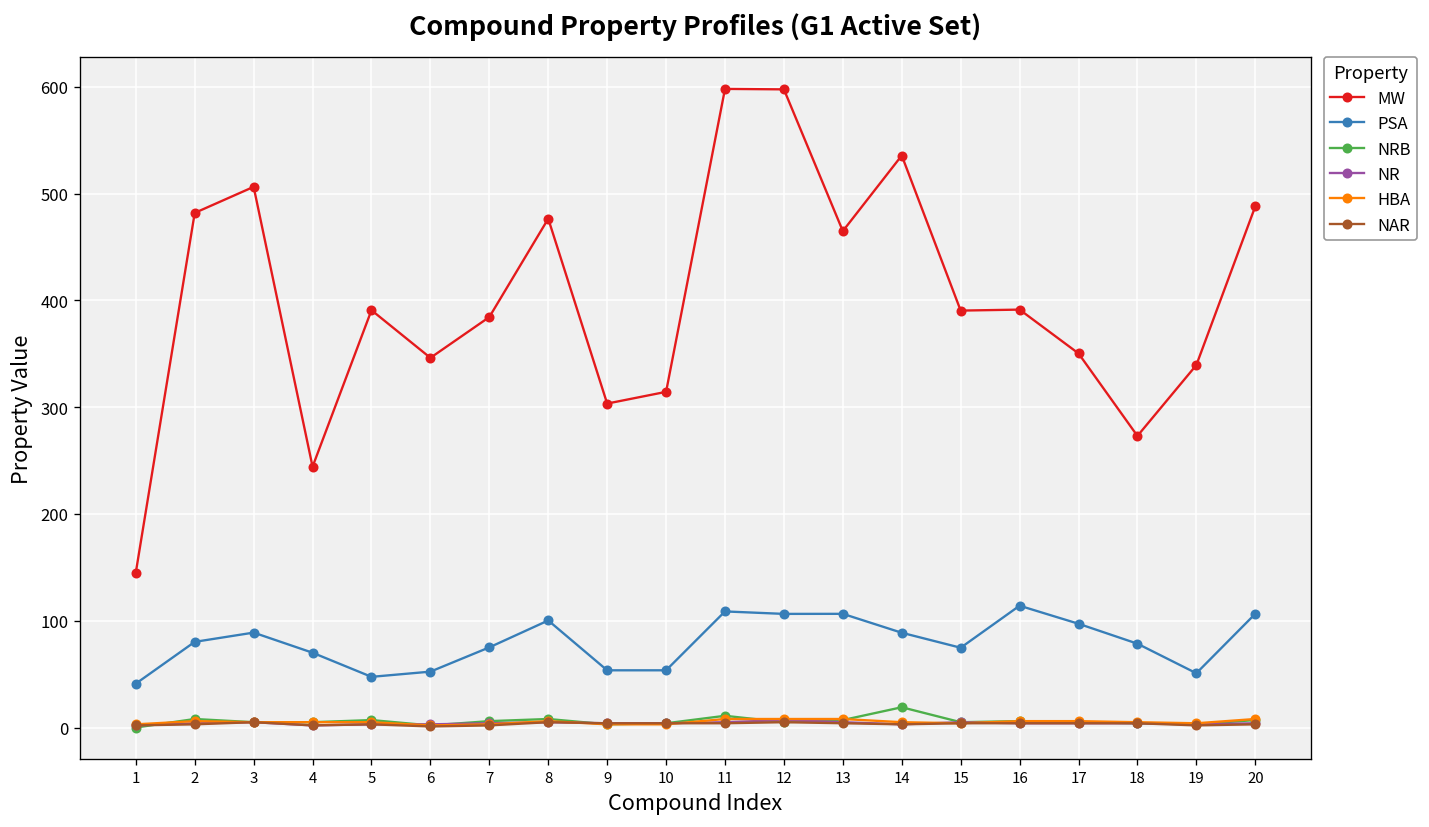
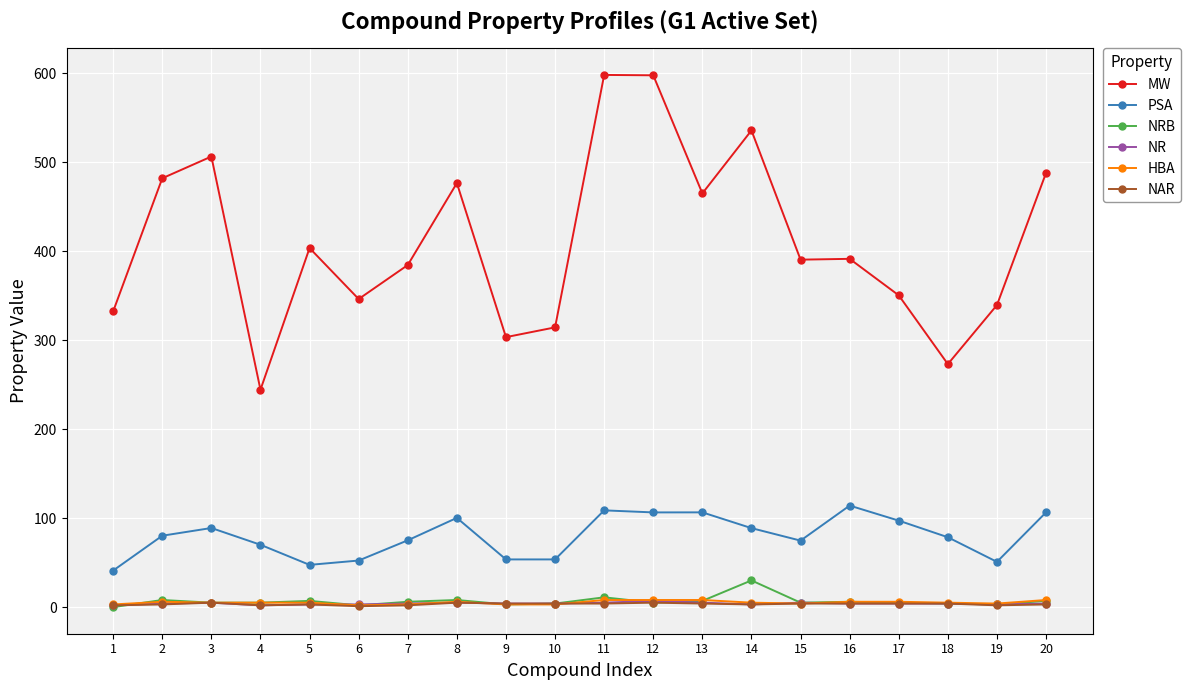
  {
    "MW": {
-     "1": 150,
+     "1": 330,
      "2": 480,
      "3": 510,
      "4": 240,
-     "5": 390,
+     "5": 400,
      "6": 350,
      "7": 380,
      "8": 480,
      "9": 300,
      "10": 310,
      "11": 600,
      "12": 600,
      "13": 460,
      "14": 540,
      "15": 390,
      "16": 390,
      "17": 350,
      "18": 270,
      "19": 340,
      "20": 490
    },
    "PSA": {
      "1": 40,
      "2": 80,
      "3": 90,
      "4": 70,
      "5": 50,
      "6": 50,
      "7": 80,
      "8": 100,
      "9": 50,
      "10": 50,
      "11": 110,
      "12": 110,
      "13": 110,
      "14": 90,
      "15": 70,
      "16": 110,
      "17": 100,
      "18": 80,
      "19": 50,
      "20": 110
    },
    "NRB": {
      "11": 10,
-     "14": 20
+     "14": 30
    },
    "HBA": {
      "11": 10
    }
  }
